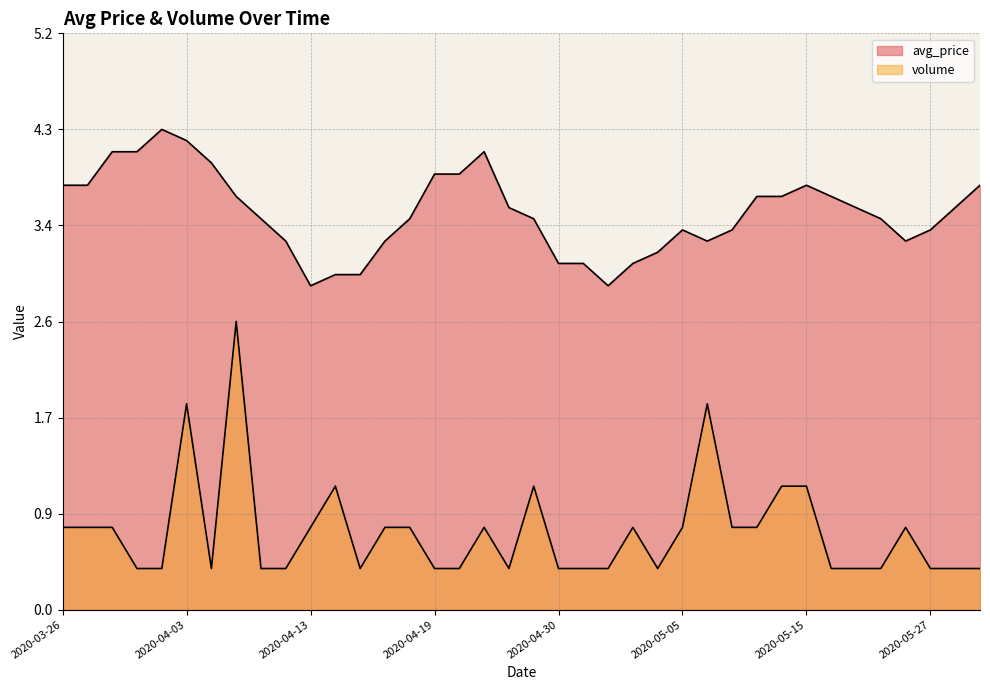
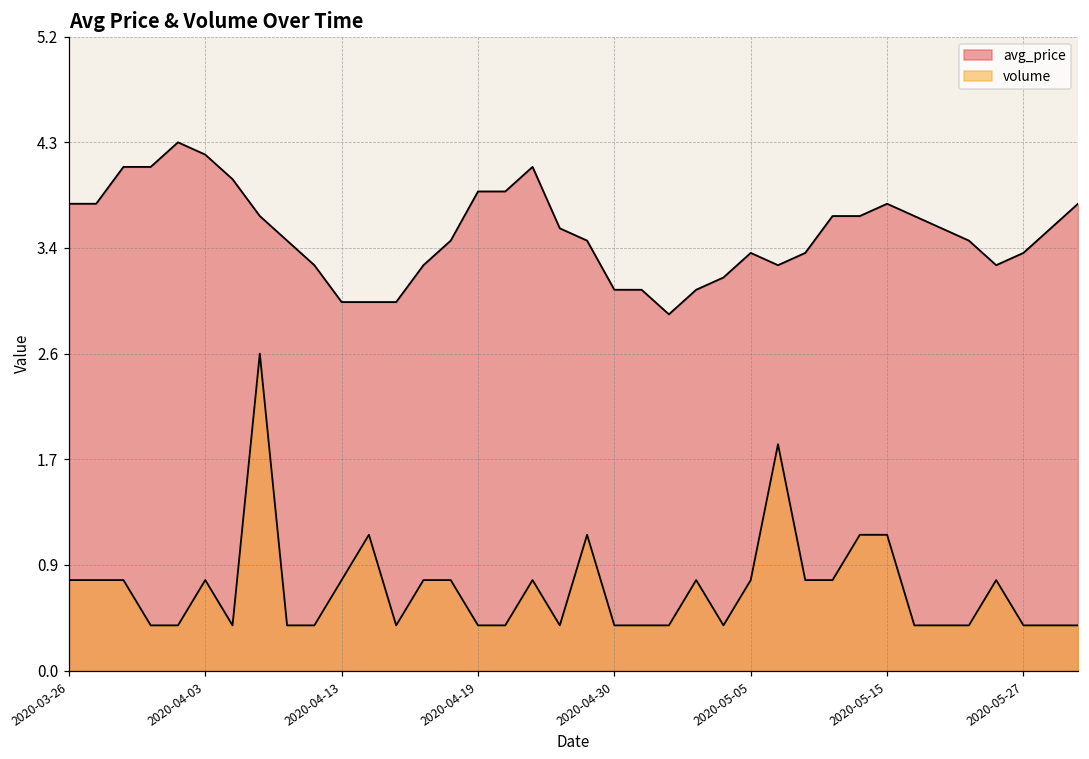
  {
    "avg_price": {
      "2020-03-26": 3.8,
      "2020-04-03": 4.2,
-     "2020-04-13": 2.9,
+     "2020-04-13": 3.0,
      "2020-04-19": 3.9,
      "2020-04-30": 3.1,
      "2020-05-05": 3.4,
      "2020-05-15": 3.8,
      "2020-05-27": 3.4
    },
    "volume": {
      "2020-03-26": 0.74,
-     "2020-04-03": 1.84,
+     "2020-04-03": 0.74,
      "2020-04-13": 0.74,
      "2020-04-19": 0.37,
      "2020-04-30": 0.37,
      "2020-05-05": 0.74,
      "2020-05-15": 1.11,
      "2020-05-27": 0.37
    }
  }
